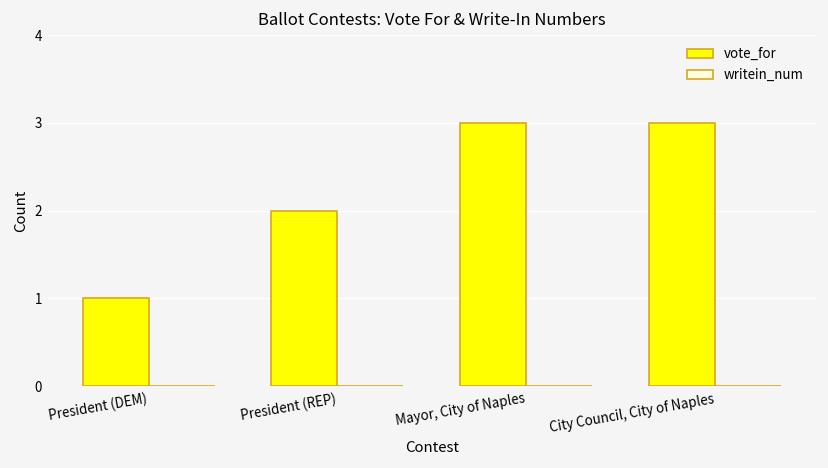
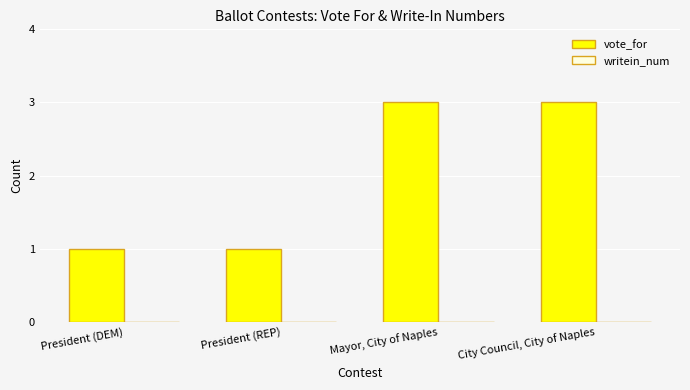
  {
    "vote_for": {
      "President (DEM)": 1,
-     "President (REP)": 2,
+     "President (REP)": 1,
      "Mayor, City of Naples": 3,
      "City Council, City of Naples": 3
    },
    "writein_num": {
      "President (DEM)": 0,
      "President (REP)": 0,
      "Mayor, City of Naples": 0,
      "City Council, City of Naples": 0
    }
  }
